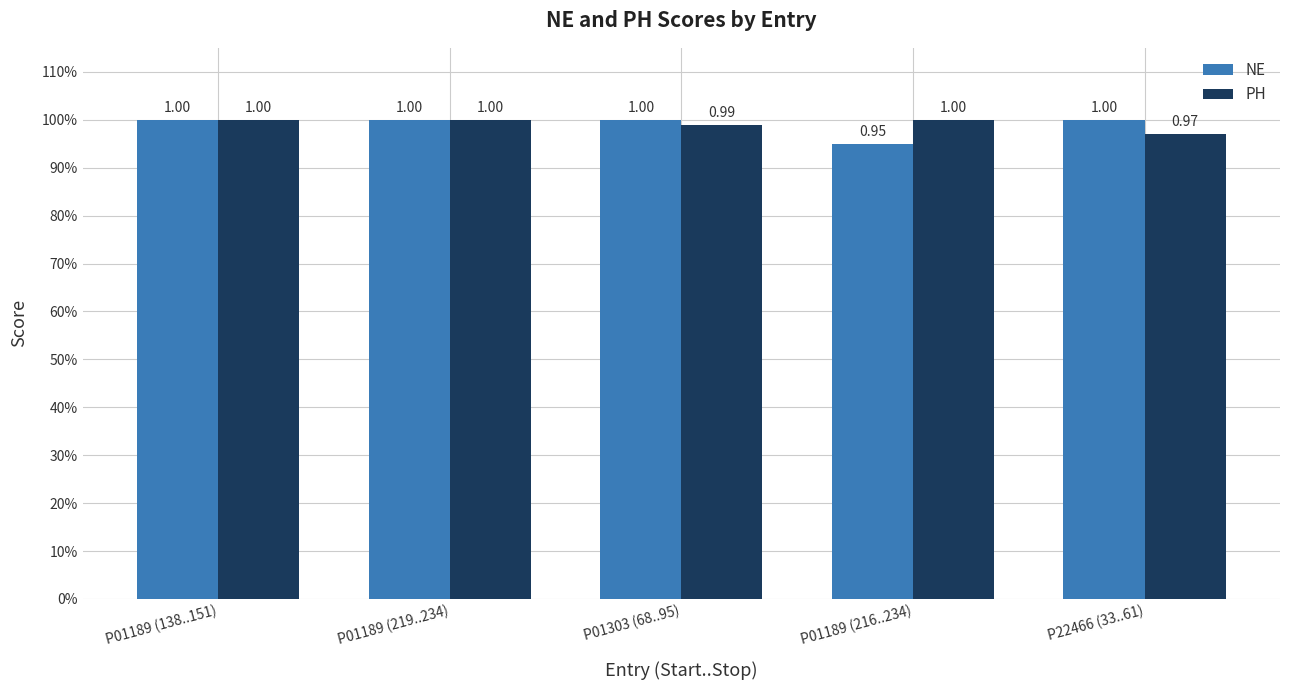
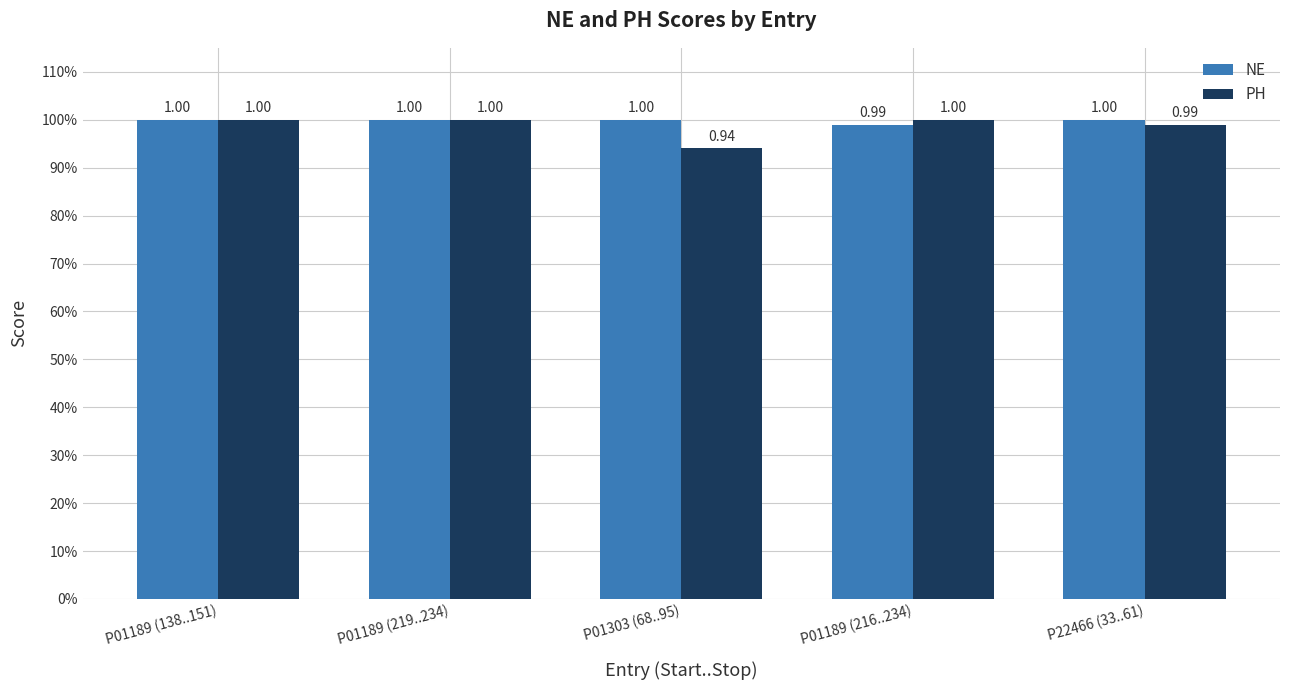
  {
    "NE": {
      "P01189 (138..151)": 1.00,
      "P01189 (219..234)": 1.00,
      "P01303 (68..95)": 1.00,
-     "P01189 (216..234)": 0.95,
+     "P01189 (216..234)": 0.99,
      "P22466 (33..61)": 1.00
    },
    "PH": {
      "P01189 (138..151)": 1.00,
      "P01189 (219..234)": 1.00,
-     "P01303 (68..95)": 0.99,
+     "P01303 (68..95)": 0.94,
      "P01189 (216..234)": 1.00,
-     "P22466 (33..61)": 0.97
+     "P22466 (33..61)": 0.99
    }
  }
